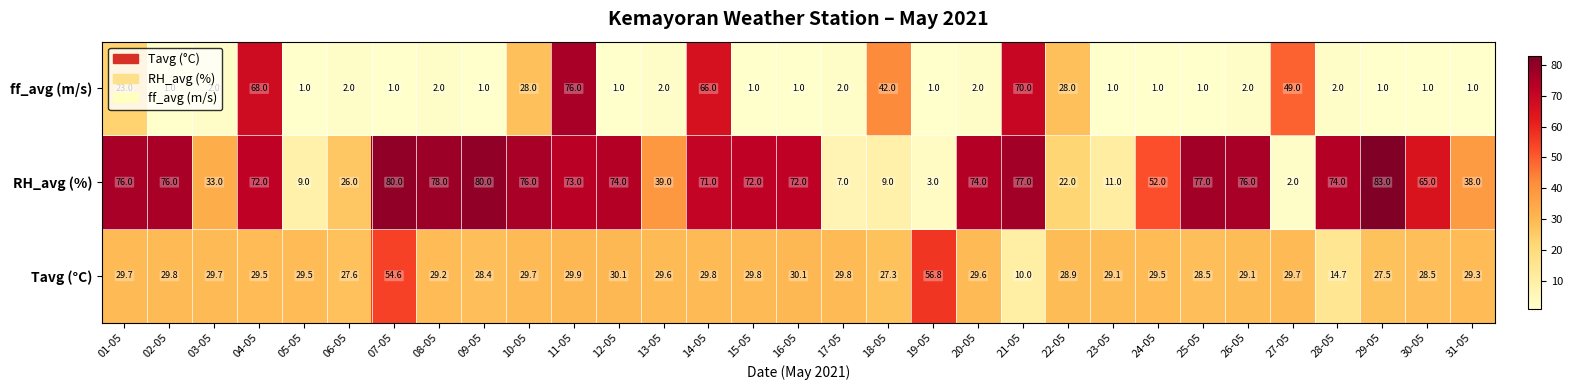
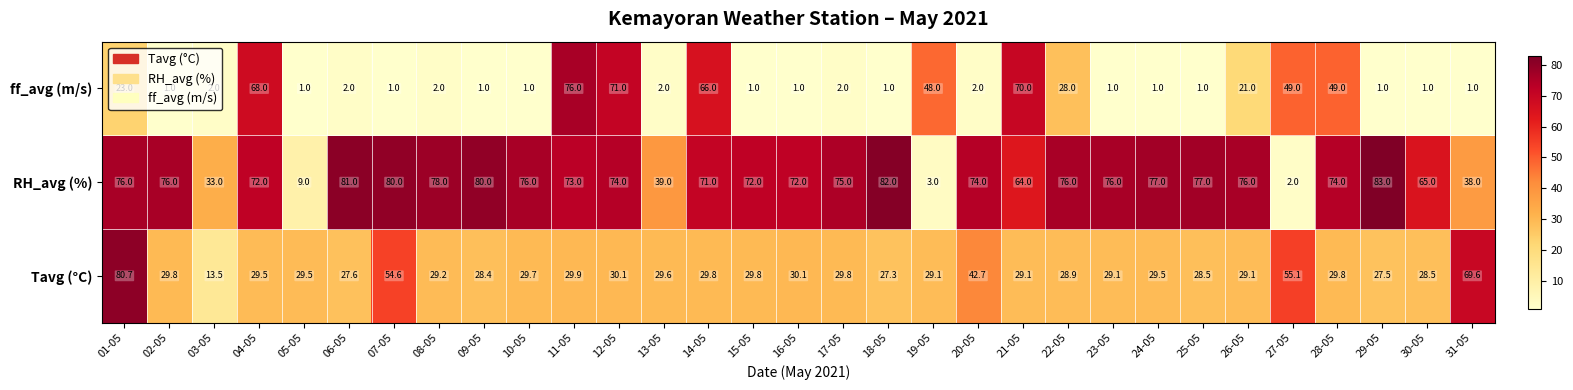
  {
    "ff_avg (m/s)": {
-     "10-05": 28.0,
-     "12-05": 1.0,
-     "18-05": 42.0,
-     "19-05": 1.0,
-     "26-05": 2.0,
-     "28-05": 2.0
+     "10-05": 1.0,
+     "12-05": 71.0,
+     "18-05": 1.0,
+     "19-05": 48.0,
+     "26-05": 21.0,
+     "28-05": 49.0
    },
    "RH_avg (%)": {
-     "06-05": 26.0,
-     "17-05": 7.0,
-     "18-05": 9.0,
-     "21-05": 77.0,
-     "22-05": 22.0,
-     "23-05": 11.0,
-     "24-05": 52.0
+     "06-05": 81.0,
+     "17-05": 75.0,
+     "18-05": 82.0,
+     "21-05": 64.0,
+     "22-05": 76.0,
+     "23-05": 76.0,
+     "24-05": 77.0
    },
    "Tavg (°C)": {
-     "01-05": 29.7,
-     "03-05": 29.7,
-     "19-05": 56.8,
-     "20-05": 29.6,
-     "21-05": 10.0,
-     "27-05": 29.7,
-     "28-05": 14.7,
-     "31-05": 29.3
+     "01-05": 80.7,
+     "03-05": 13.5,
+     "19-05": 29.1,
+     "20-05": 42.7,
+     "21-05": 29.1,
+     "27-05": 55.1,
+     "28-05": 29.8,
+     "31-05": 69.6
    }
  }
